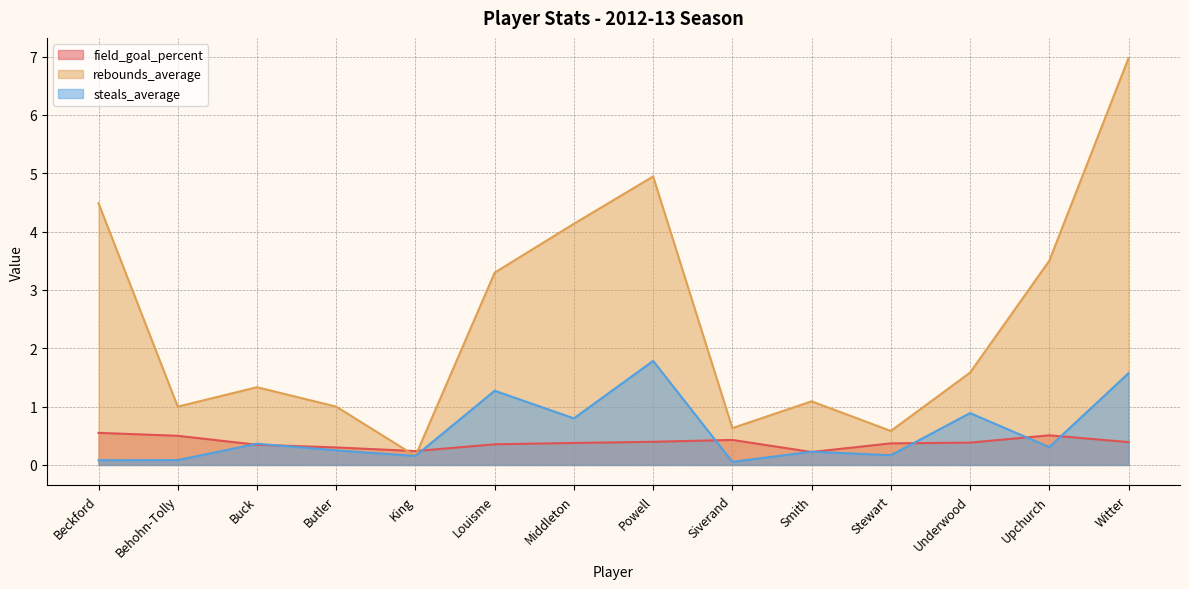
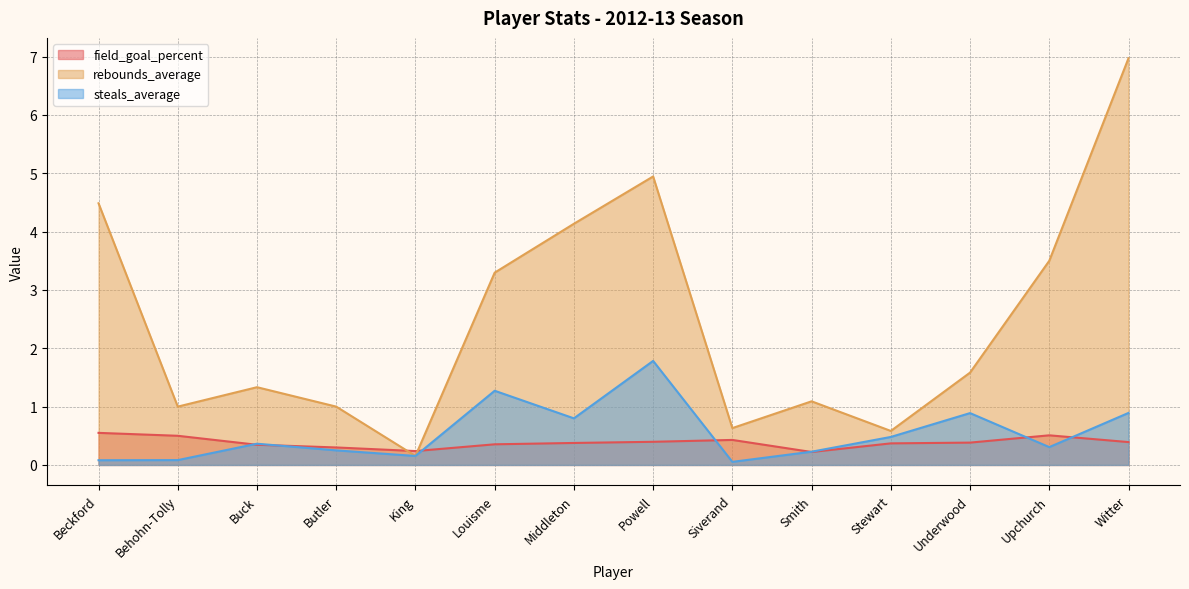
  {
    "steals_average": {
      "Beckford": 0.1,
      "Behohn-Tolly": 0.1,
      "Butler": 0.3,
      "Louisme": 1.3,
      "Middleton": 0.8,
      "Powell": 1.8,
      "Siverand": 0.1,
-     "Stewart": 0.2,
+     "Stewart": 0.5,
      "Underwood": 0.9,
      "Upchurch": 0.3,
-     "Witter": 1.6
+     "Witter": 0.9
    }
  }
